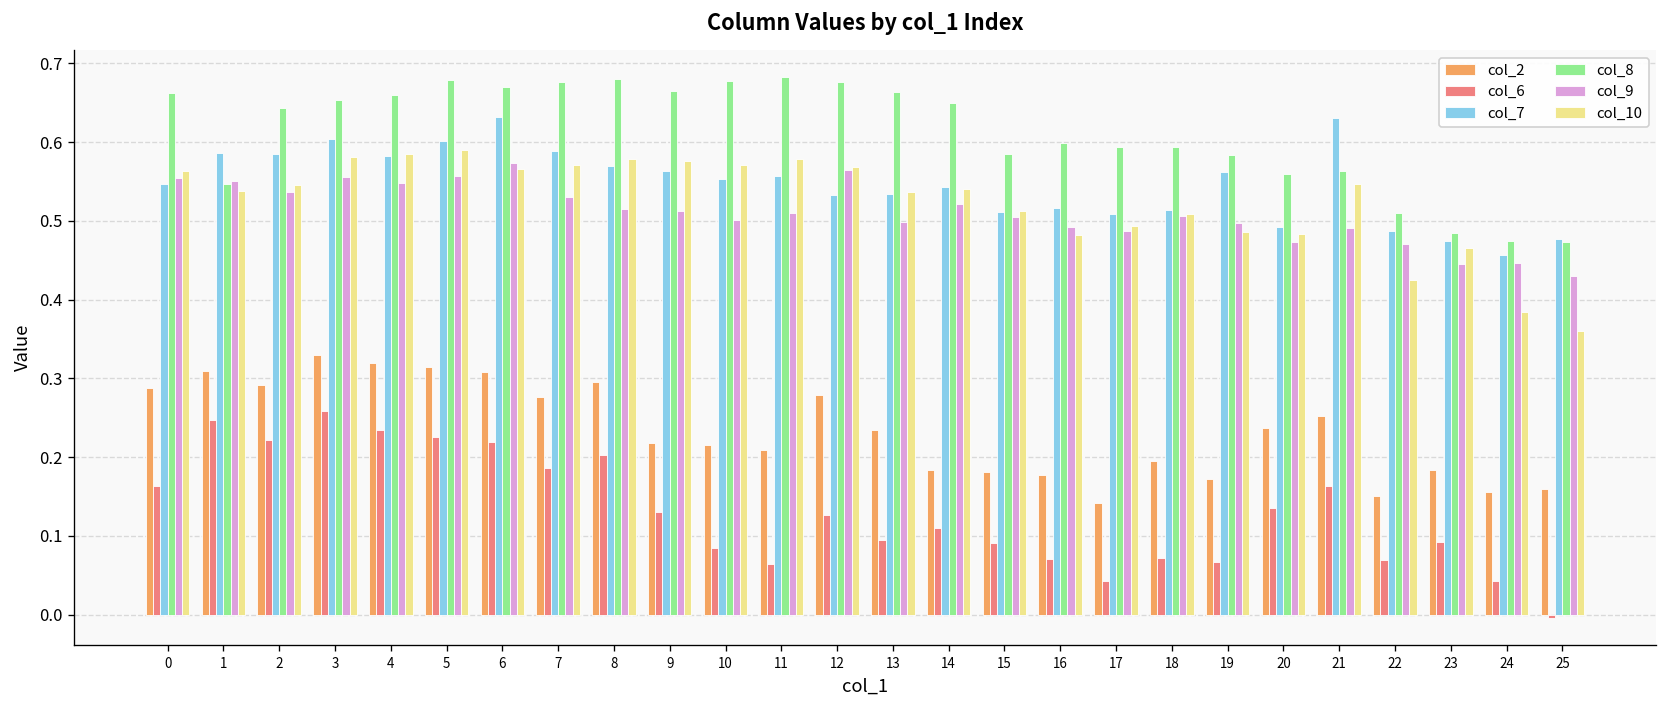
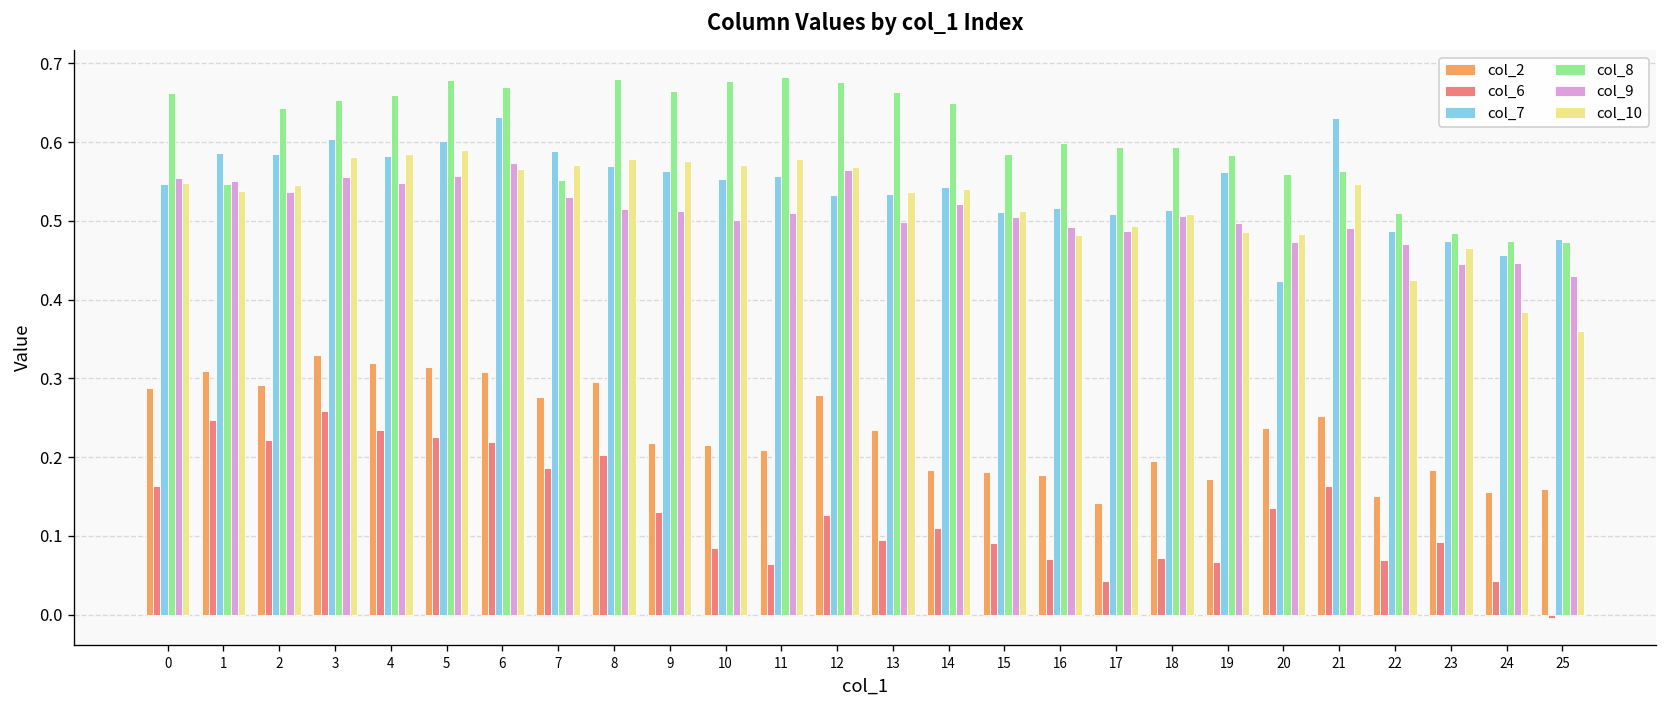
  {
    "col_7": {
      "0": 0.55,
      "1": 0.59,
      "2": 0.58,
      "3": 0.60,
      "4": 0.58,
      "5": 0.60,
      "6": 0.63,
      "7": 0.59,
      "8": 0.57,
      "9": 0.56,
      "10": 0.55,
      "11": 0.56,
      "12": 0.53,
      "13": 0.53,
      "14": 0.54,
      "15": 0.51,
      "16": 0.52,
      "17": 0.51,
      "18": 0.51,
      "19": 0.56,
-     "20": 0.49,
+     "20": 0.42,
      "21": 0.63,
      "22": 0.49,
      "23": 0.47,
      "24": 0.46,
      "25": 0.48
    },
    "col_8": {
      "0": 0.66,
      "1": 0.55,
      "2": 0.64,
      "3": 0.65,
      "4": 0.66,
      "5": 0.68,
      "6": 0.67,
-     "7": 0.68,
+     "7": 0.55,
      "8": 0.68,
      "9": 0.66,
      "10": 0.68,
      "11": 0.68,
      "12": 0.68,
      "13": 0.66,
      "14": 0.65,
      "15": 0.58,
      "16": 0.60,
      "17": 0.59,
      "18": 0.59,
      "19": 0.58,
      "20": 0.56,
      "21": 0.56,
      "22": 0.51,
      "23": 0.49,
      "24": 0.47,
      "25": 0.47
    },
    "col_9": {
      "0": 0.55,
      "1": 0.55,
      "2": 0.54,
      "3": 0.56,
      "4": 0.55,
      "5": 0.56,
      "6": 0.57,
      "7": 0.53,
      "8": 0.51,
      "9": 0.51,
      "10": 0.50,
      "11": 0.51,
      "12": 0.56,
      "13": 0.50,
      "14": 0.52,
      "15": 0.50,
      "16": 0.49,
      "17": 0.49,
      "18": 0.51,
      "19": 0.50,
      "20": 0.47,
      "21": 0.49,
      "22": 0.47,
      "23": 0.44,
      "24": 0.45,
      "25": 0.43
    },
    "col_10": {
-     "0": 0.56,
+     "0": 0.55,
      "1": 0.54,
      "2": 0.55,
      "3": 0.58,
      "4": 0.59,
      "5": 0.59,
      "6": 0.57,
      "7": 0.57,
      "8": 0.58,
      "9": 0.58,
      "10": 0.57,
      "11": 0.58,
      "12": 0.57,
      "13": 0.54,
      "14": 0.54,
      "15": 0.51,
      "16": 0.48,
      "17": 0.49,
      "18": 0.51,
      "19": 0.49,
      "20": 0.48,
      "21": 0.55,
      "22": 0.43,
      "23": 0.47,
      "24": 0.38,
      "25": 0.36
    }
  }
